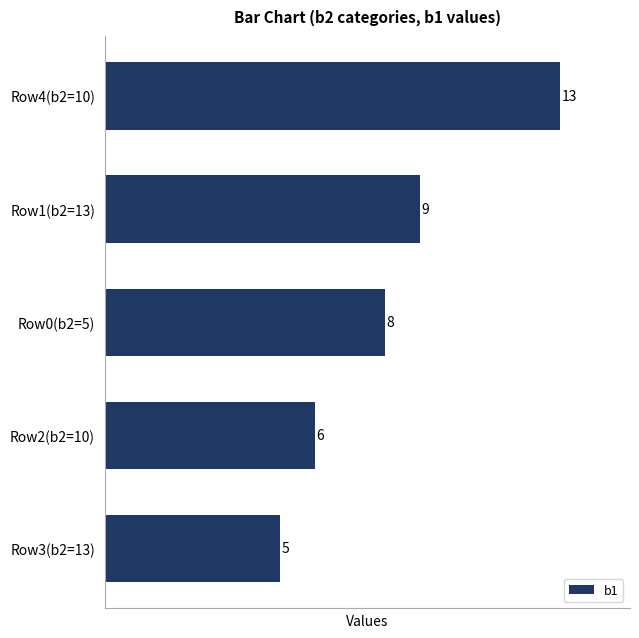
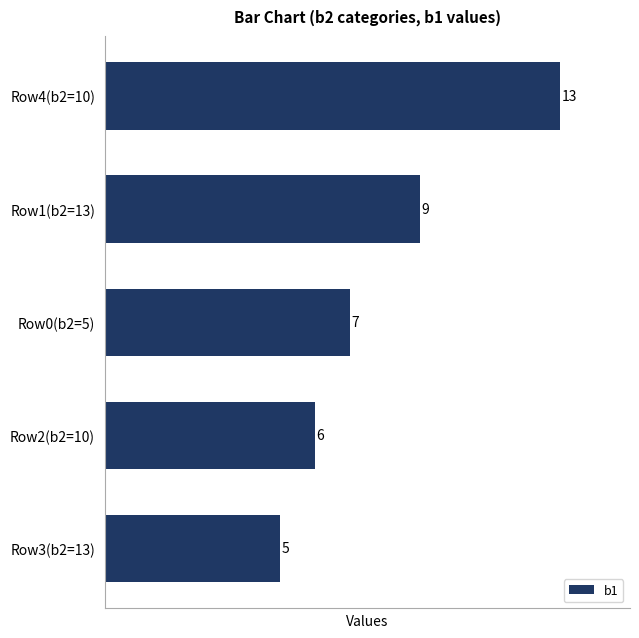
  {
    "Row4(b2=10)": 13,
    "Row1(b2=13)": 9,
-   "Row0(b2=5)": 8,
+   "Row0(b2=5)": 7,
    "Row2(b2=10)": 6,
    "Row3(b2=13)": 5
  }
